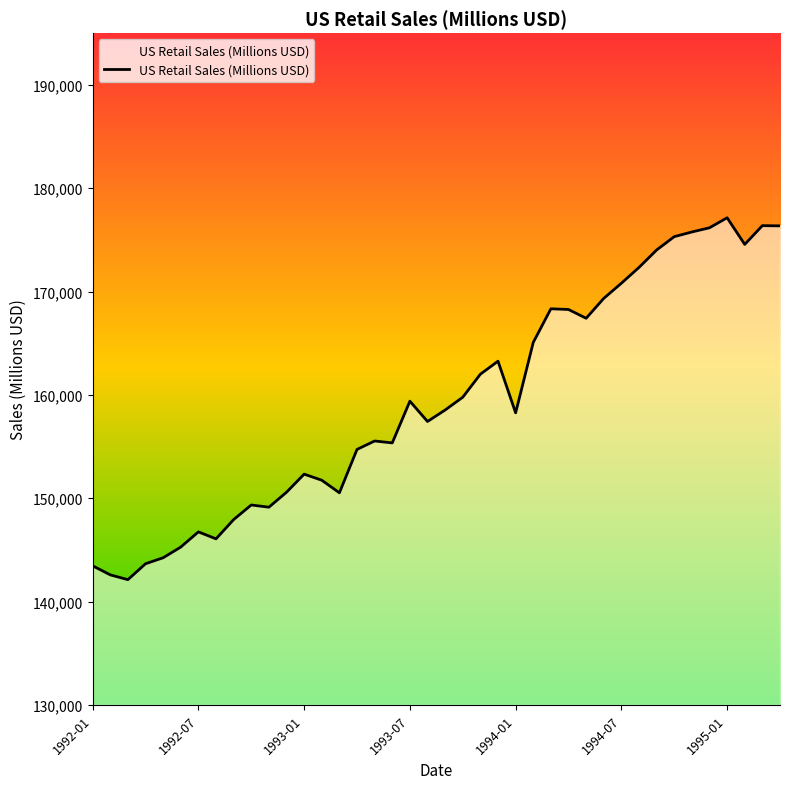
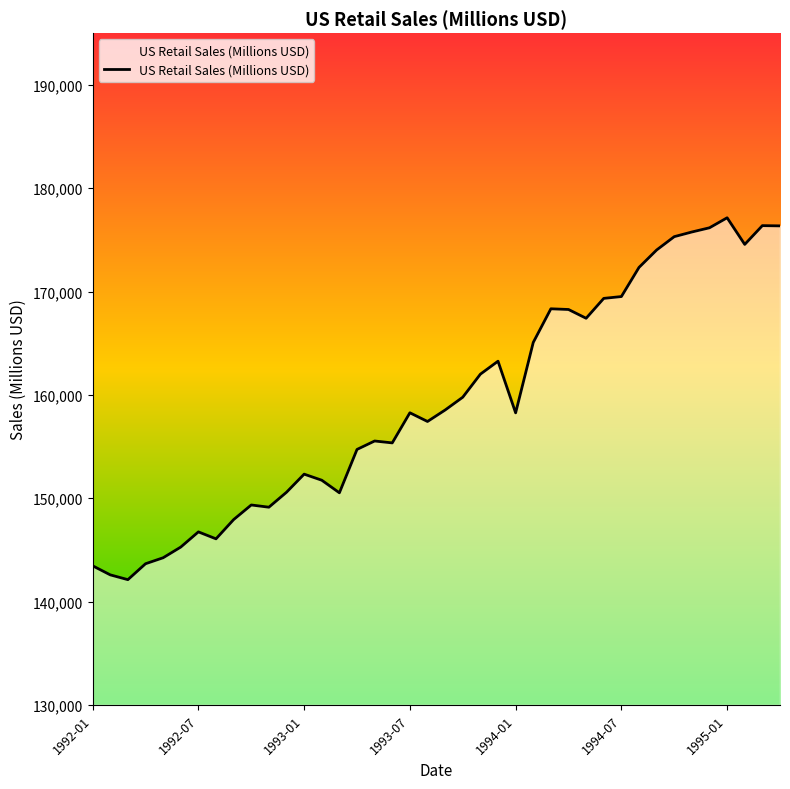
  {
    "1992-01": "143,500",
    "1992-07": "146,700",
    "1993-01": "152,300",
-   "1993-07": "159,400",
+   "1993-07": "158,300",
    "1994-01": "158,300",
-   "1994-07": "170,800",
+   "1994-07": "169,500",
    "1995-01": "177,100"
  }
